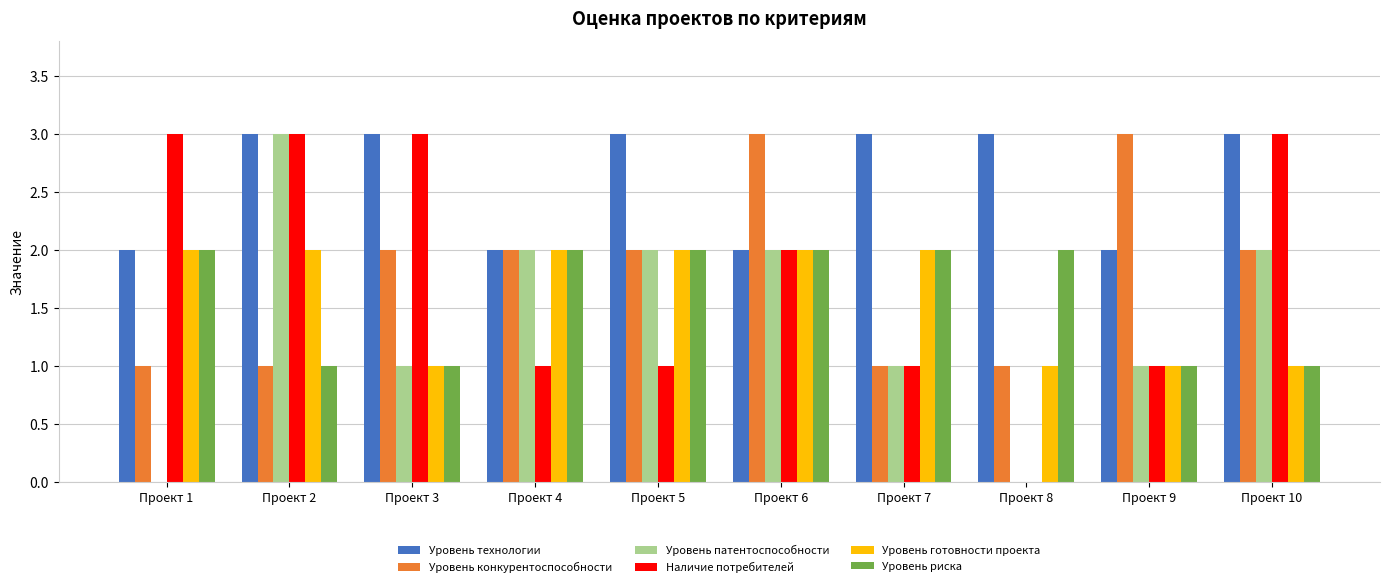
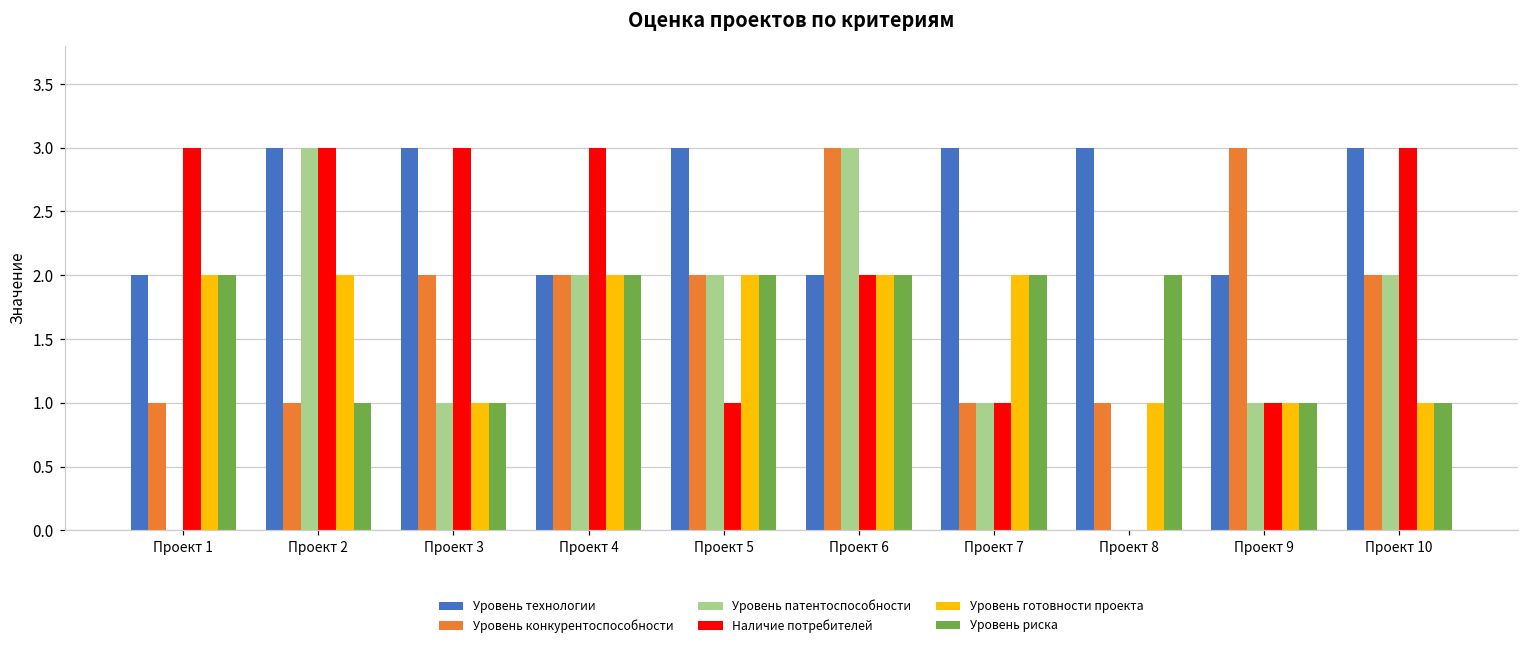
  {
    "Уровень технологии": {
      "Проект 1": 2,
      "Проект 2": 3,
      "Проект 3": 3,
      "Проект 4": 2,
      "Проект 5": 3,
      "Проект 6": 2,
      "Проект 7": 3,
      "Проект 8": 3,
      "Проект 9": 2,
      "Проект 10": 3
    },
    "Уровень конкурентоспособности": {
      "Проект 1": 1,
      "Проект 2": 1,
      "Проект 3": 2,
      "Проект 4": 2,
      "Проект 5": 2,
      "Проект 6": 3,
      "Проект 7": 1,
      "Проект 8": 1,
      "Проект 9": 3,
      "Проект 10": 2
    },
    "Уровень патентоспособности": {
      "Проект 1": 0,
      "Проект 2": 3,
      "Проект 3": 1,
      "Проект 4": 2,
      "Проект 5": 2,
-     "Проект 6": 2,
+     "Проект 6": 3,
      "Проект 7": 1,
      "Проект 8": 0,
      "Проект 9": 1,
      "Проект 10": 2
    },
    "Наличие потребителей": {
      "Проект 1": 3,
      "Проект 2": 3,
      "Проект 3": 3,
-     "Проект 4": 1,
+     "Проект 4": 3,
      "Проект 5": 1,
      "Проект 6": 2,
      "Проект 7": 1,
      "Проект 8": 0,
      "Проект 9": 1,
      "Проект 10": 3
    },
    "Уровень готовности проекта": {
      "Проект 1": 2,
      "Проект 2": 2,
      "Проект 3": 1,
      "Проект 4": 2,
      "Проект 5": 2,
      "Проект 6": 2,
      "Проект 7": 2,
      "Проект 8": 1,
      "Проект 9": 1,
      "Проект 10": 1
    },
    "Уровень риска": {
      "Проект 1": 2,
      "Проект 2": 1,
      "Проект 3": 1,
      "Проект 4": 2,
      "Проект 5": 2,
      "Проект 6": 2,
      "Проект 7": 2,
      "Проект 8": 2,
      "Проект 9": 1,
      "Проект 10": 1
    }
  }
